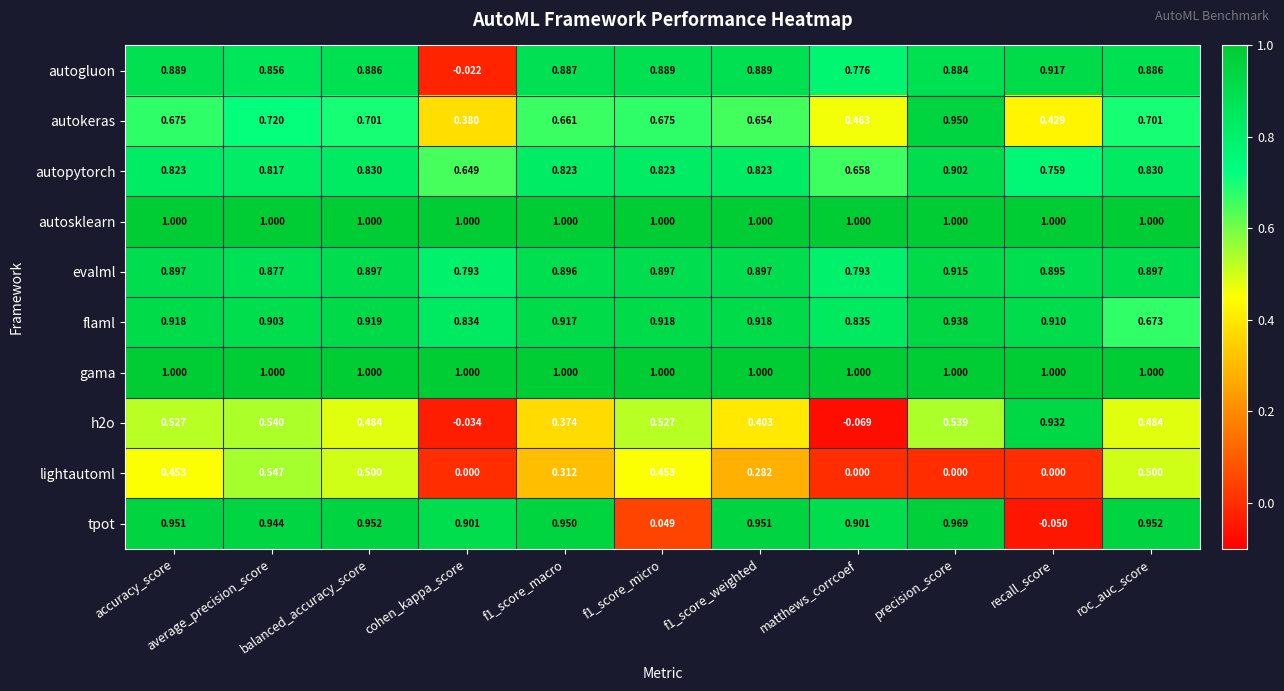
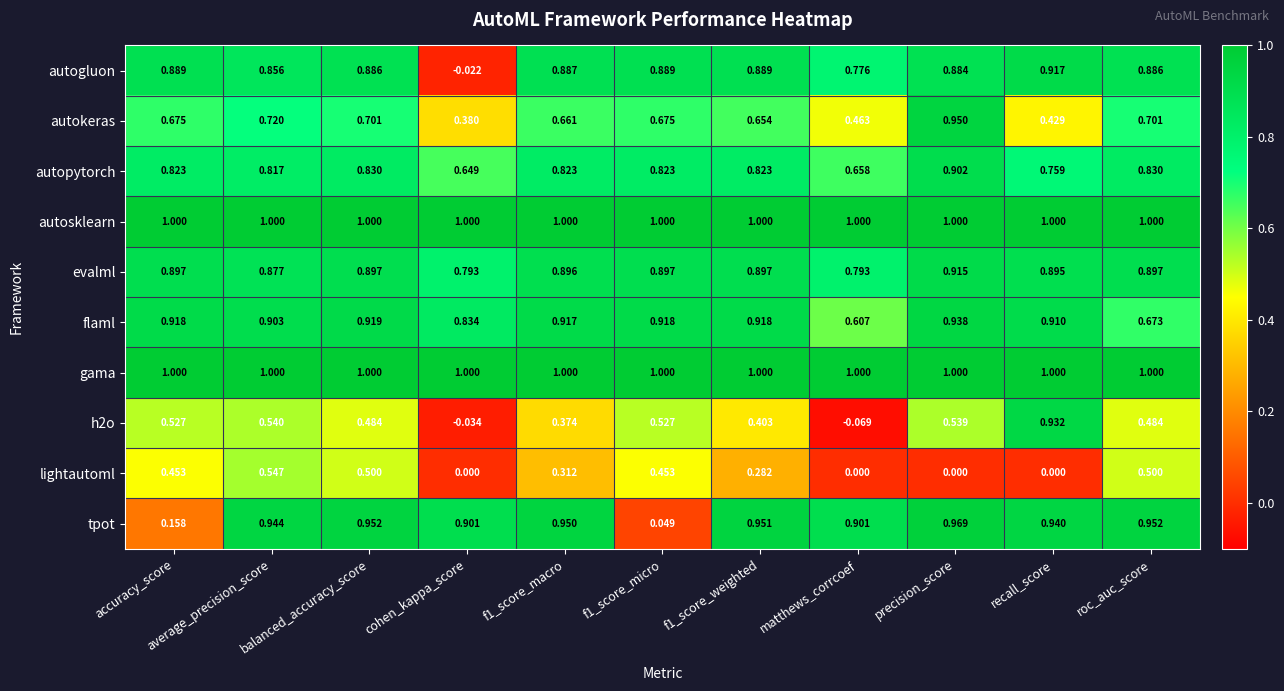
  {
    "autogluon": {
      "accuracy_score": 0.889,
      "average_precision_score": 0.856,
      "balanced_accuracy_score": 0.886,
      "cohen_kappa_score": -0.022,
      "f1_score_macro": 0.887,
      "f1_score_micro": 0.889,
      "f1_score_weighted": 0.889,
      "matthews_corrcoef": 0.776,
      "precision_score": 0.884,
      "recall_score": 0.917,
      "roc_auc_score": 0.886
    },
    "autokeras": {
      "accuracy_score": 0.675,
      "average_precision_score": 0.720,
      "balanced_accuracy_score": 0.701,
      "cohen_kappa_score": 0.380,
      "f1_score_macro": 0.661,
      "f1_score_micro": 0.675,
      "f1_score_weighted": 0.654,
      "matthews_corrcoef": 0.463,
      "precision_score": 0.950,
      "recall_score": 0.429,
      "roc_auc_score": 0.701
    },
    "autopytorch": {
      "accuracy_score": 0.823,
      "average_precision_score": 0.817,
      "balanced_accuracy_score": 0.830,
      "cohen_kappa_score": 0.649,
      "f1_score_macro": 0.823,
      "f1_score_micro": 0.823,
      "f1_score_weighted": 0.823,
      "matthews_corrcoef": 0.658,
      "precision_score": 0.902,
      "recall_score": 0.759,
      "roc_auc_score": 0.830
    },
    "autosklearn": {
      "accuracy_score": 1.000,
      "average_precision_score": 1.000,
      "balanced_accuracy_score": 1.000,
      "cohen_kappa_score": 1.000,
      "f1_score_macro": 1.000,
      "f1_score_micro": 1.000,
      "f1_score_weighted": 1.000,
      "matthews_corrcoef": 1.000,
      "precision_score": 1.000,
      "recall_score": 1.000,
      "roc_auc_score": 1.000
    },
    "evalml": {
      "accuracy_score": 0.897,
      "average_precision_score": 0.877,
      "balanced_accuracy_score": 0.897,
      "cohen_kappa_score": 0.793,
      "f1_score_macro": 0.896,
      "f1_score_micro": 0.897,
      "f1_score_weighted": 0.897,
      "matthews_corrcoef": 0.793,
      "precision_score": 0.915,
      "recall_score": 0.895,
      "roc_auc_score": 0.897
    },
    "flaml": {
      "accuracy_score": 0.918,
      "average_precision_score": 0.903,
      "balanced_accuracy_score": 0.919,
      "cohen_kappa_score": 0.834,
      "f1_score_macro": 0.917,
      "f1_score_micro": 0.918,
      "f1_score_weighted": 0.918,
-     "matthews_corrcoef": 0.835,
+     "matthews_corrcoef": 0.607,
      "precision_score": 0.938,
      "recall_score": 0.910,
      "roc_auc_score": 0.673
    },
    "gama": {
      "accuracy_score": 1.000,
      "average_precision_score": 1.000,
      "balanced_accuracy_score": 1.000,
      "cohen_kappa_score": 1.000,
      "f1_score_macro": 1.000,
      "f1_score_micro": 1.000,
      "f1_score_weighted": 1.000,
      "matthews_corrcoef": 1.000,
      "precision_score": 1.000,
      "recall_score": 1.000,
      "roc_auc_score": 1.000
    },
    "h2o": {
      "accuracy_score": 0.527,
      "average_precision_score": 0.540,
      "balanced_accuracy_score": 0.484,
      "cohen_kappa_score": -0.034,
      "f1_score_macro": 0.374,
      "f1_score_micro": 0.527,
      "f1_score_weighted": 0.403,
      "matthews_corrcoef": -0.069,
      "precision_score": 0.539,
      "recall_score": 0.932,
      "roc_auc_score": 0.484
    },
    "lightautoml": {
      "accuracy_score": 0.453,
      "average_precision_score": 0.547,
      "balanced_accuracy_score": 0.500,
      "cohen_kappa_score": 0.000,
      "f1_score_macro": 0.312,
      "f1_score_micro": 0.453,
      "f1_score_weighted": 0.282,
      "matthews_corrcoef": 0.000,
      "precision_score": 0.000,
      "recall_score": 0.000,
      "roc_auc_score": 0.500
    },
    "tpot": {
-     "accuracy_score": 0.951,
+     "accuracy_score": 0.158,
      "average_precision_score": 0.944,
      "balanced_accuracy_score": 0.952,
      "cohen_kappa_score": 0.901,
      "f1_score_macro": 0.950,
      "f1_score_micro": 0.049,
      "f1_score_weighted": 0.951,
      "matthews_corrcoef": 0.901,
      "precision_score": 0.969,
-     "recall_score": -0.050,
+     "recall_score": 0.940,
      "roc_auc_score": 0.952
    }
  }
